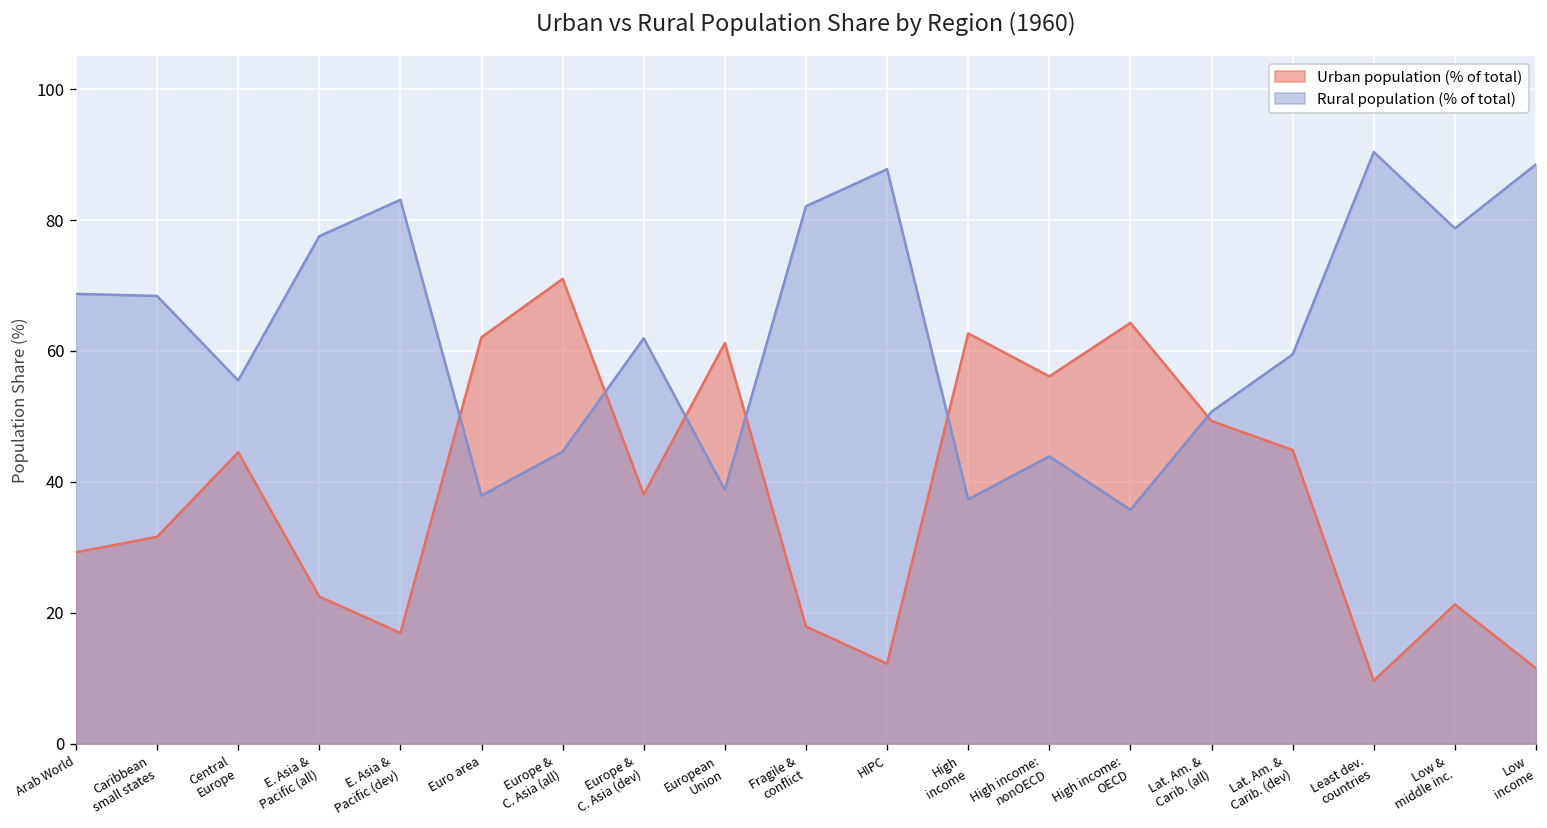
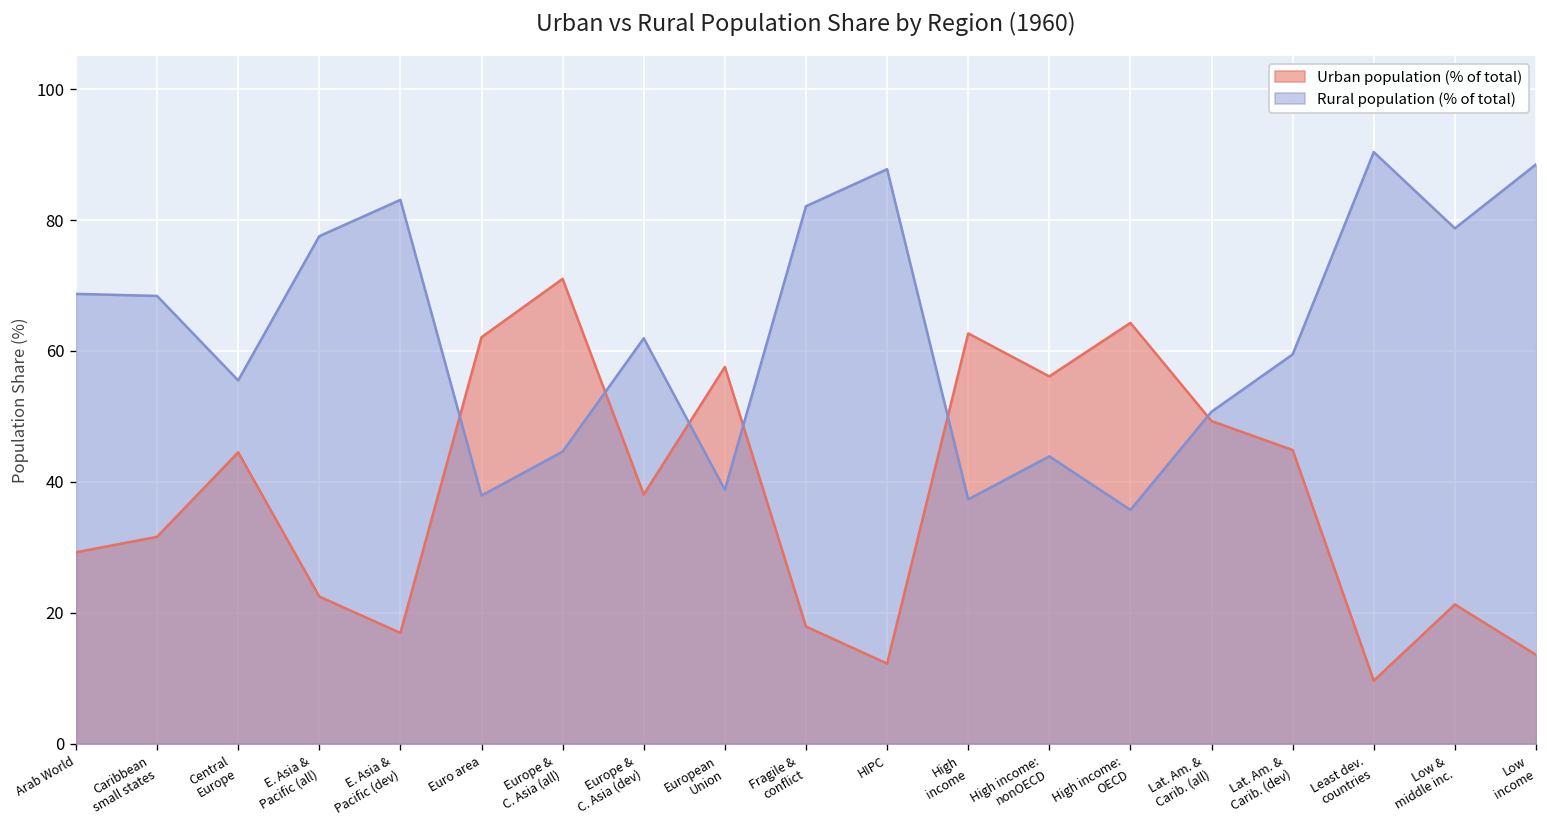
  {
    "Urban population (% of total)": {
      "Arab World": 29,
      "Caribbean small states": 32,
      "Central Europe": 45,
      "E. Asia & Pacific (all)": 22,
      "E. Asia & Pacific (dev)": 17,
      "Euro area": 62,
      "Europe & C. Asia (all)": 71,
      "Europe & C. Asia (dev)": 38,
-     "European Union": 61,
+     "European Union": 58,
      "Fragile & conflict": 18,
      "HIPC": 12,
      "High income": 63,
      "High income: nonOECD": 56,
      "High income: OECD": 64,
      "Lat. Am. & Carib. (all)": 49,
      "Lat. Am. & Carib. (dev)": 45,
      "Least dev. countries": 10,
      "Low & middle inc.": 21,
-     "Low income": 11
+     "Low income": 14
    },
    "Rural population (% of total)": {
      "Arab World": 69,
      "Caribbean small states": 68,
      "Central Europe": 55,
      "E. Asia & Pacific (all)": 78,
      "E. Asia & Pacific (dev)": 83,
      "Euro area": 38,
      "Europe & C. Asia (all)": 45,
      "Europe & C. Asia (dev)": 62,
      "European Union": 39,
      "Fragile & conflict": 82,
      "HIPC": 88,
      "High income": 37,
      "High income: nonOECD": 44,
      "High income: OECD": 36,
      "Lat. Am. & Carib. (all)": 51,
      "Lat. Am. & Carib. (dev)": 59,
      "Least dev. countries": 90,
      "Low & middle inc.": 79,
      "Low income": 89
    }
  }
